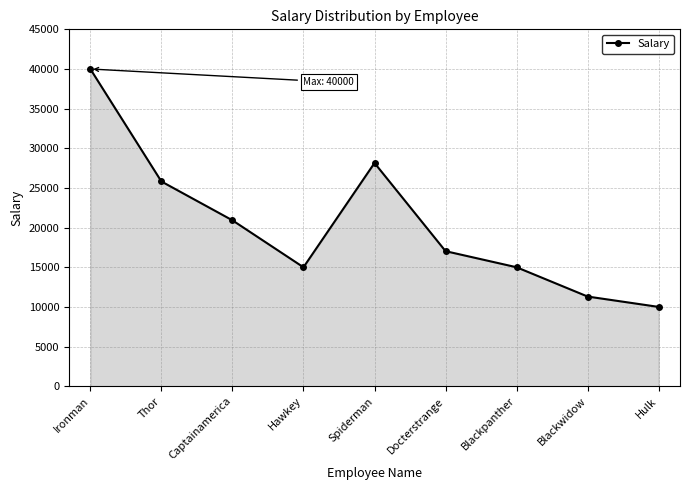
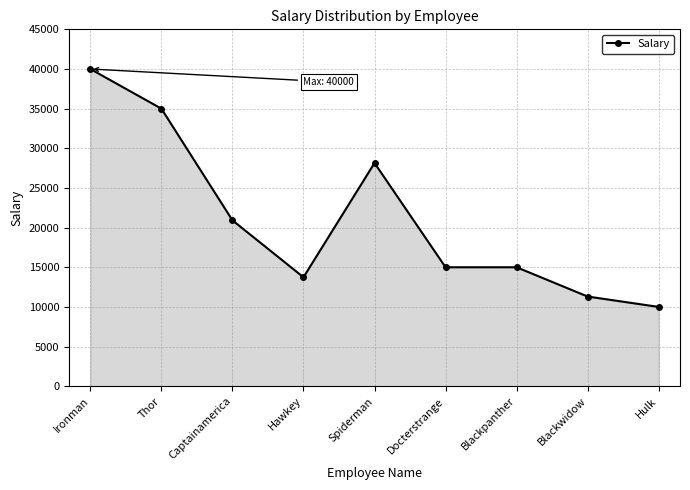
  {
-   "Thor": 26000,
+   "Thor": 35000,
    "Captainamerica": 21000,
-   "Hawkey": 15000,
+   "Hawkey": 14000,
    "Spiderman": 28000,
-   "Docterstrange": 17000,
+   "Docterstrange": 15000,
    "Blackpanther": 15000,
    "Blackwidow": 11000,
    "Hulk": 10000
  }
